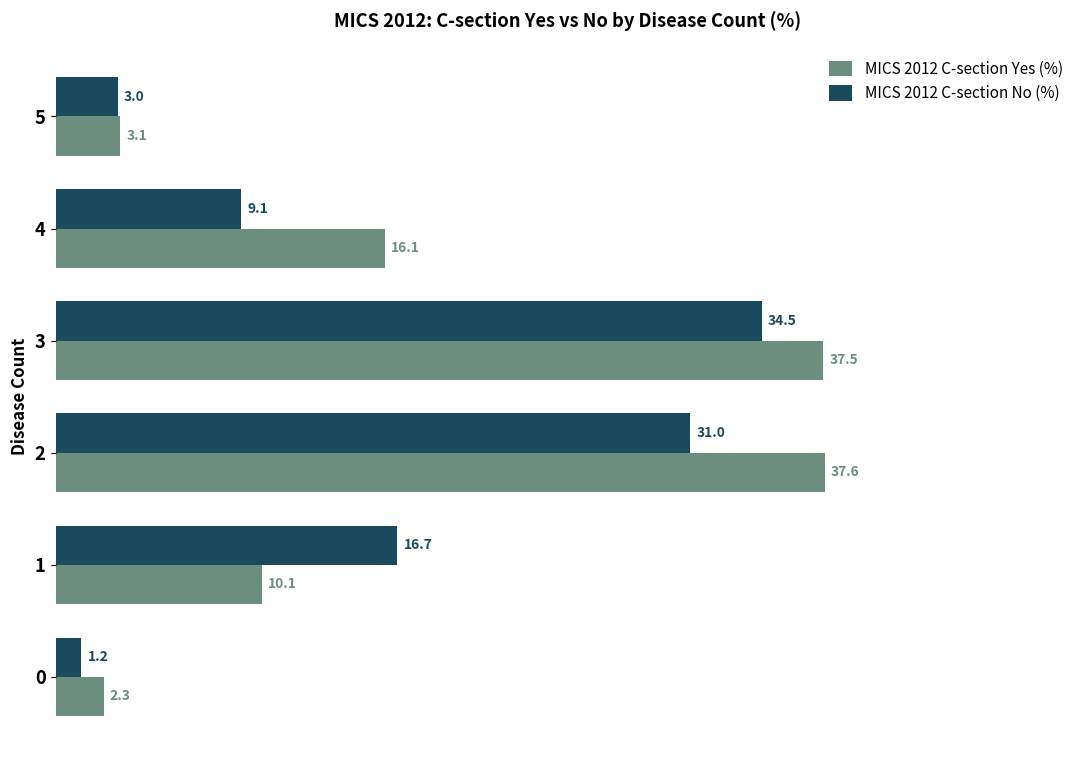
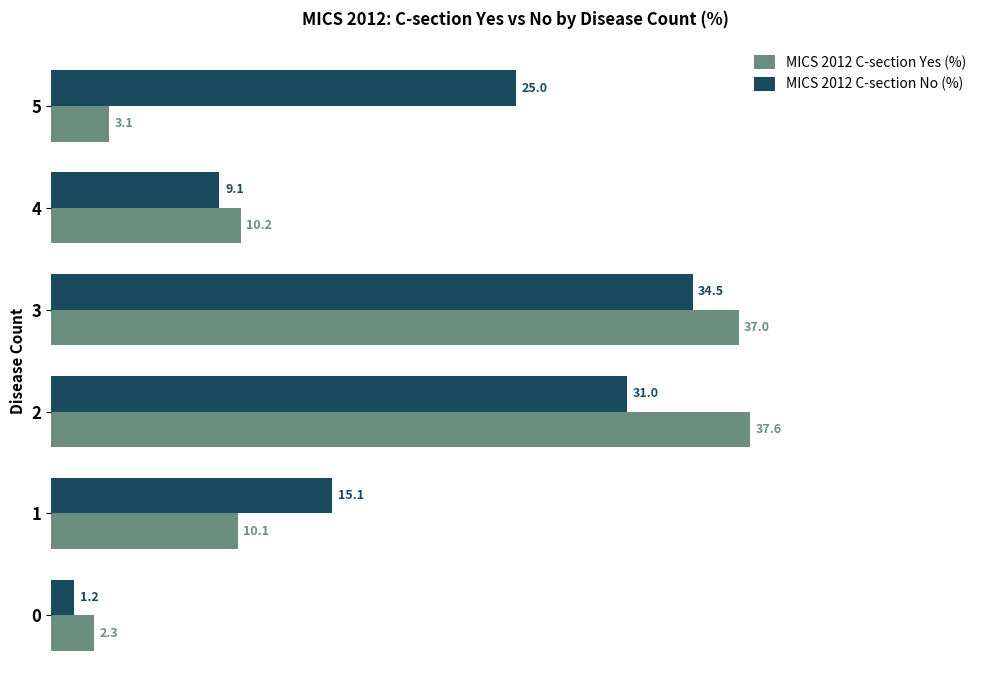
  {
    "MICS 2012 C-section Yes (%)": {
      "5": 3.1,
-     "4": 16.1,
-     "3": 37.5,
+     "4": 10.2,
+     "3": 37.0,
      "2": 37.6,
      "1": 10.1,
      "0": 2.3
    },
    "MICS 2012 C-section No (%)": {
-     "5": 3.0,
+     "5": 25.0,
      "4": 9.1,
      "3": 34.5,
      "2": 31.0,
-     "1": 16.7,
+     "1": 15.1,
      "0": 1.2
    }
  }
